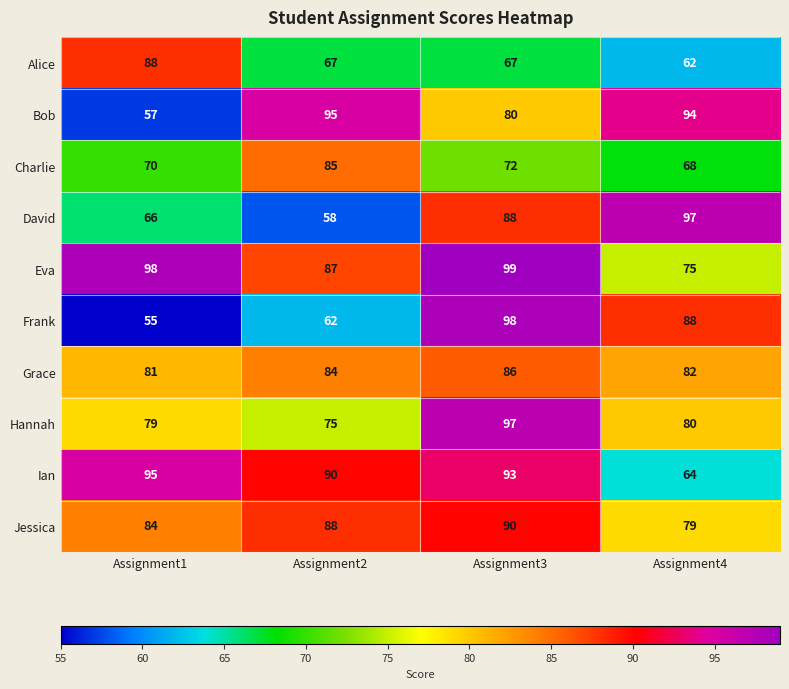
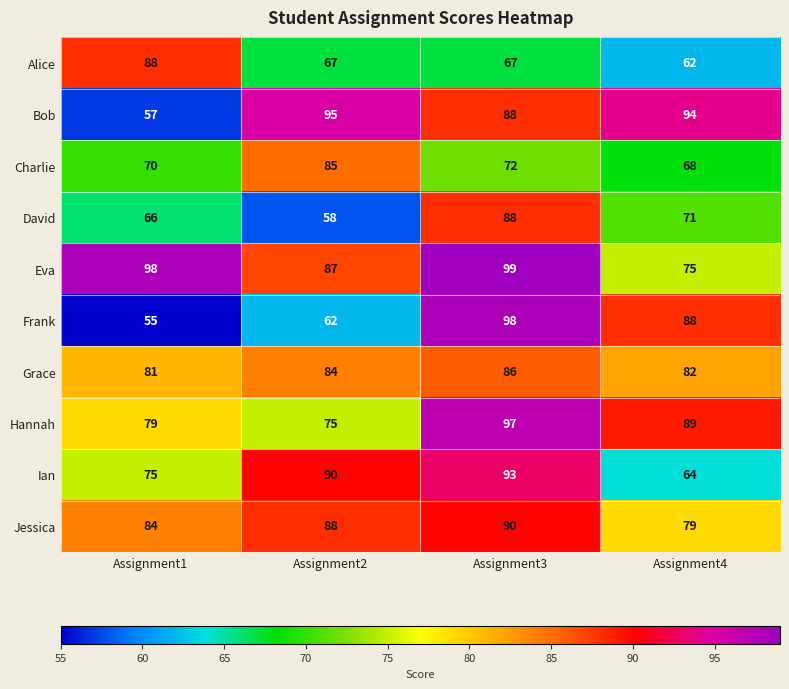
  {
    "Alice": {
      "Assignment1": 88,
      "Assignment2": 67,
      "Assignment3": 67,
      "Assignment4": 62
    },
    "Bob": {
      "Assignment1": 57,
      "Assignment2": 95,
-     "Assignment3": 80,
+     "Assignment3": 88,
      "Assignment4": 94
    },
    "Charlie": {
      "Assignment1": 70,
      "Assignment2": 85,
      "Assignment3": 72,
      "Assignment4": 68
    },
    "David": {
      "Assignment1": 66,
      "Assignment2": 58,
      "Assignment3": 88,
-     "Assignment4": 97
+     "Assignment4": 71
    },
    "Eva": {
      "Assignment1": 98,
      "Assignment2": 87,
      "Assignment3": 99,
      "Assignment4": 75
    },
    "Frank": {
      "Assignment1": 55,
      "Assignment2": 62,
      "Assignment3": 98,
      "Assignment4": 88
    },
    "Grace": {
      "Assignment1": 81,
      "Assignment2": 84,
      "Assignment3": 86,
      "Assignment4": 82
    },
    "Hannah": {
      "Assignment1": 79,
      "Assignment2": 75,
      "Assignment3": 97,
-     "Assignment4": 80
+     "Assignment4": 89
    },
    "Ian": {
-     "Assignment1": 95,
+     "Assignment1": 75,
      "Assignment2": 90,
      "Assignment3": 93,
      "Assignment4": 64
    },
    "Jessica": {
      "Assignment1": 84,
      "Assignment2": 88,
      "Assignment3": 90,
      "Assignment4": 79
    }
  }
